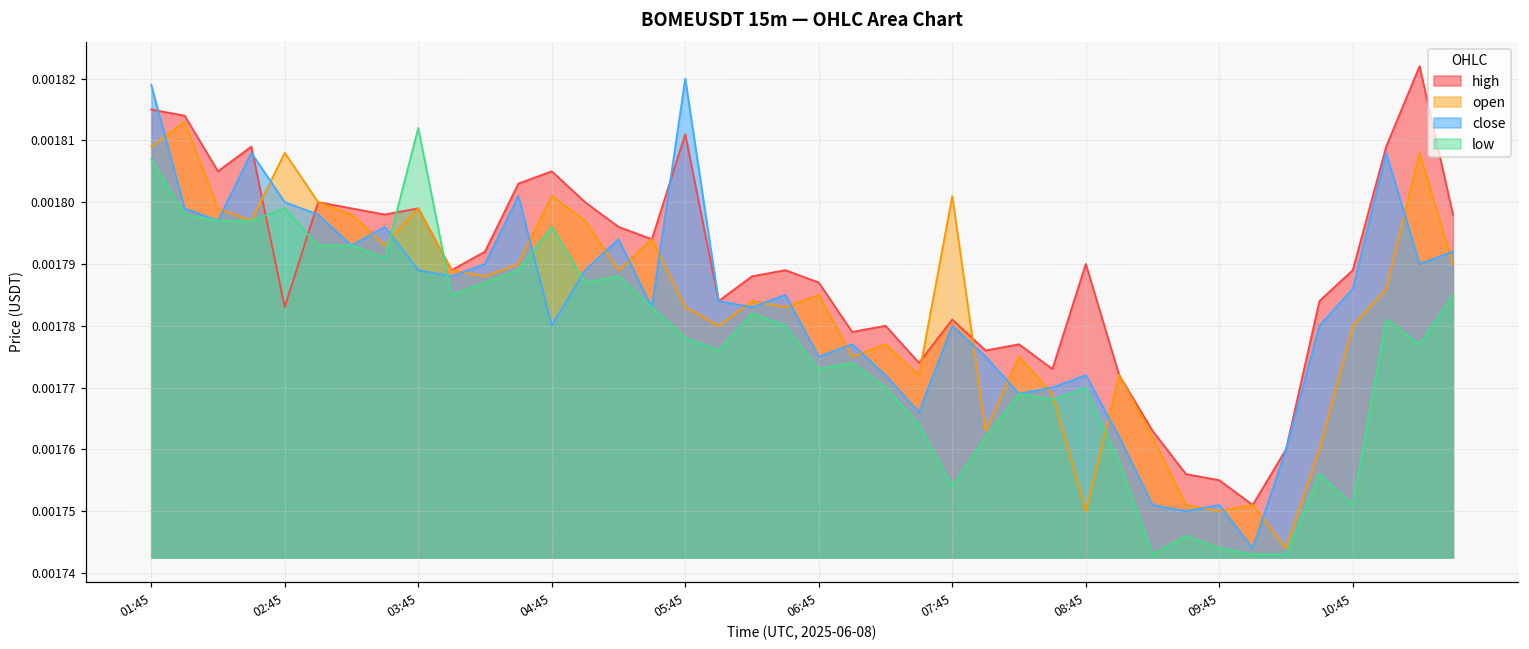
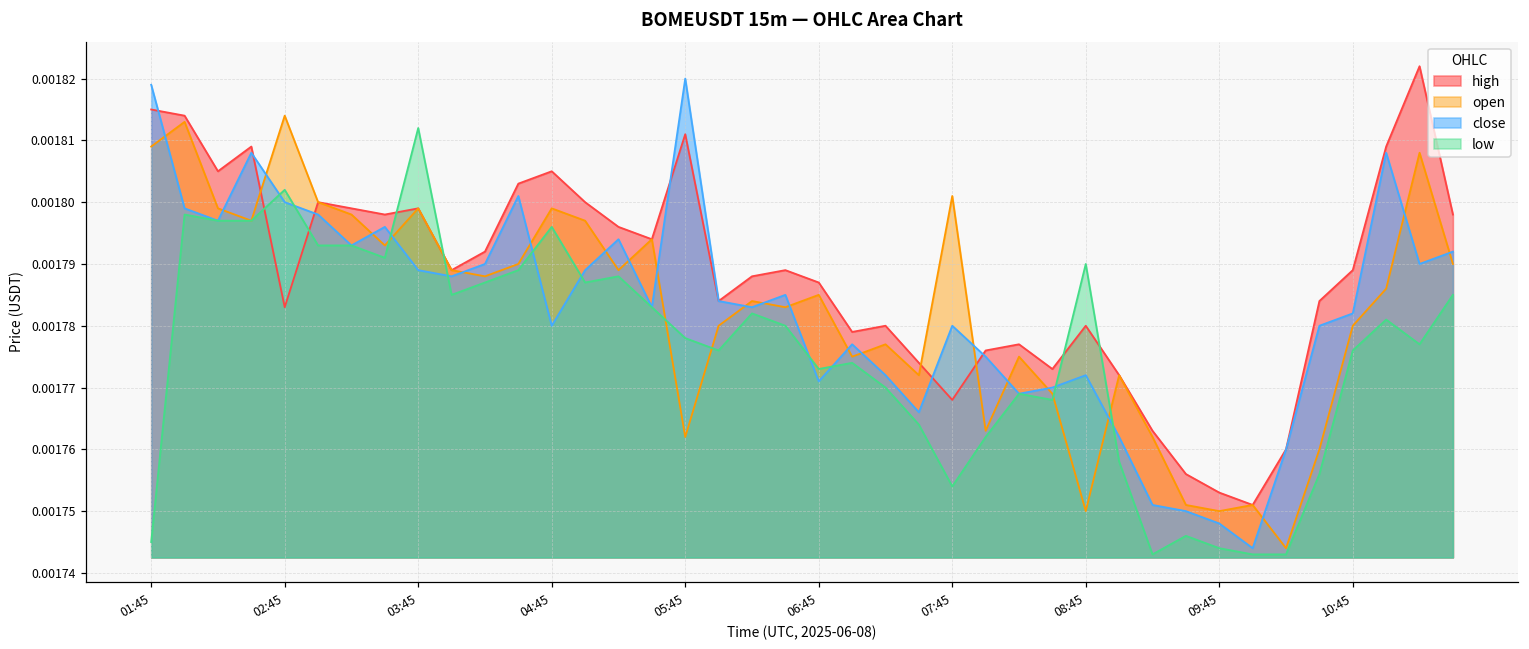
  {
    "high": {
      "01:45": 0.001815,
      "02:45": 0.001783,
      "04:45": 0.001805,
      "05:45": 0.001811,
      "06:45": 0.001787,
-     "07:45": 0.001781,
-     "08:45": 0.00179,
-     "09:45": 0.001755,
+     "07:45": 0.001768,
+     "08:45": 0.00178,
+     "09:45": 0.001753,
      "10:45": 0.001789
    },
    "open": {
      "01:45": 0.001809,
-     "02:45": 0.001808,
-     "04:45": 0.001801,
-     "05:45": 0.001783,
+     "02:45": 0.001814,
+     "04:45": 0.001799,
+     "05:45": 0.001762,
      "06:45": 0.001785,
      "07:45": 0.001801,
      "08:45": 0.001750,
      "09:45": 0.001750,
      "10:45": 0.001780
    },
    "close": {
      "01:45": 0.001819,
      "02:45": 0.001800,
      "03:45": 0.001789,
      "04:45": 0.001780,
      "05:45": 0.001820,
-     "06:45": 0.001775,
+     "06:45": 0.001771,
      "07:45": 0.001780,
      "08:45": 0.001772,
-     "09:45": 0.001751,
-     "10:45": 0.001786
+     "09:45": 0.001748,
+     "10:45": 0.001782
    },
    "low": {
-     "01:45": 0.001807,
-     "02:45": 0.001799,
+     "01:45": 0.001745,
+     "02:45": 0.001802,
      "03:45": 0.001812,
      "04:45": 0.001796,
      "05:45": 0.001778,
      "06:45": 0.001773,
      "07:45": 0.001754,
-     "08:45": 0.00177,
+     "08:45": 0.00179,
      "09:45": 0.001744,
-     "10:45": 0.001751
+     "10:45": 0.001776
    }
  }
